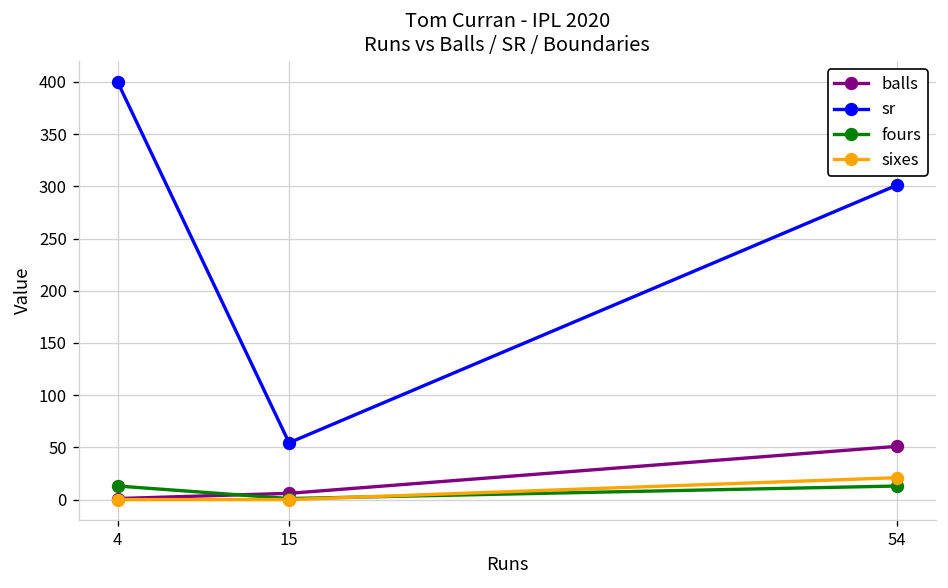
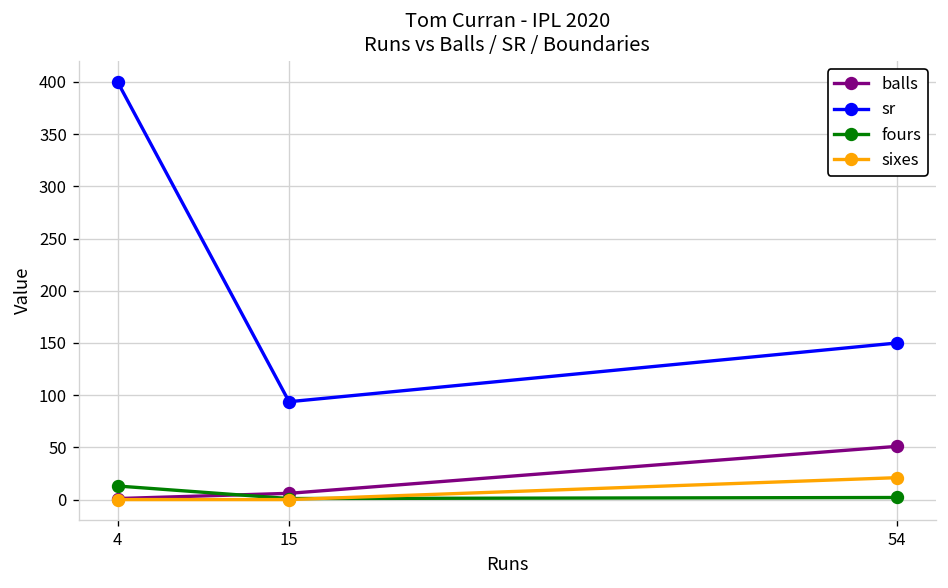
  {
    "balls": {
      "15": 10,
      "54": 50
    },
    "sr": {
      "4": 400,
-     "15": 50,
-     "54": 300
+     "15": 90,
+     "54": 150
    },
    "fours": {
      "4": 10,
-     "54": 10
+     "54": 0
    },
    "sixes": {
      "54": 20
    }
  }
